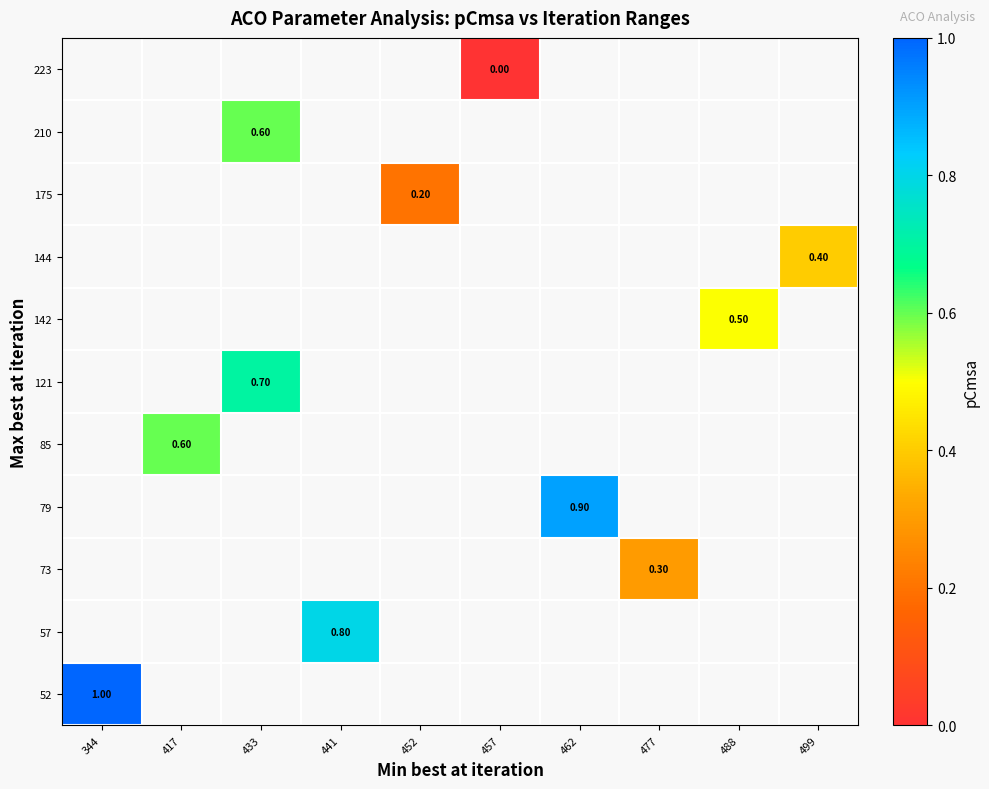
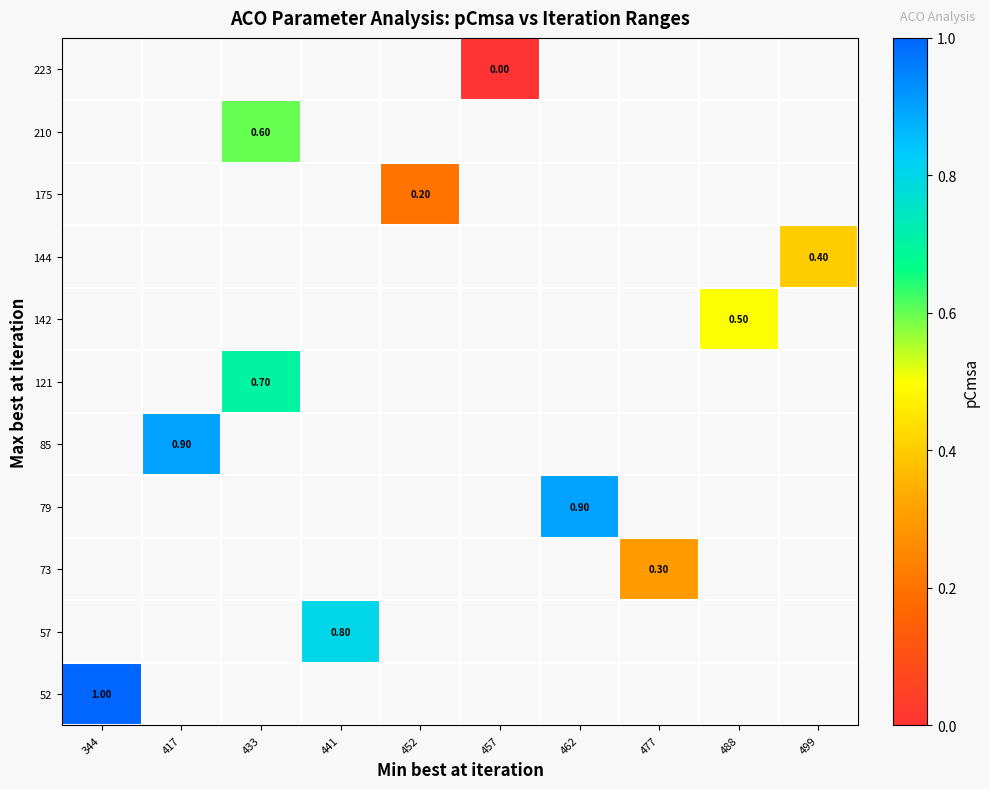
  {
    "223": {
      "457": 0.00
    },
    "210": {
      "433": 0.60
    },
    "175": {
      "452": 0.20
    },
    "144": {
      "499": 0.40
    },
    "142": {
      "488": 0.50
    },
    "121": {
      "433": 0.70
    },
    "85": {
-     "417": 0.60
+     "417": 0.90
    },
    "79": {
      "462": 0.90
    },
    "73": {
      "477": 0.30
    },
    "57": {
      "441": 0.80
    },
    "52": {
      "344": 1.00
    }
  }
